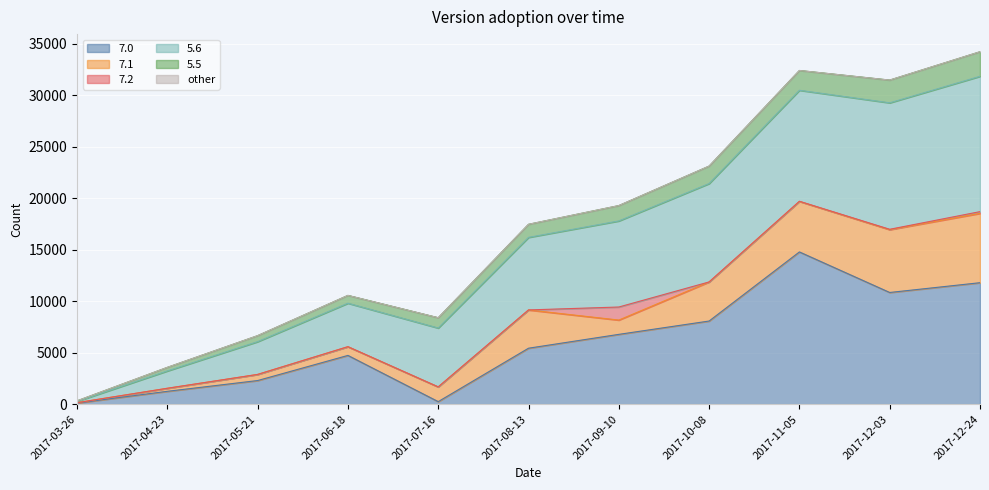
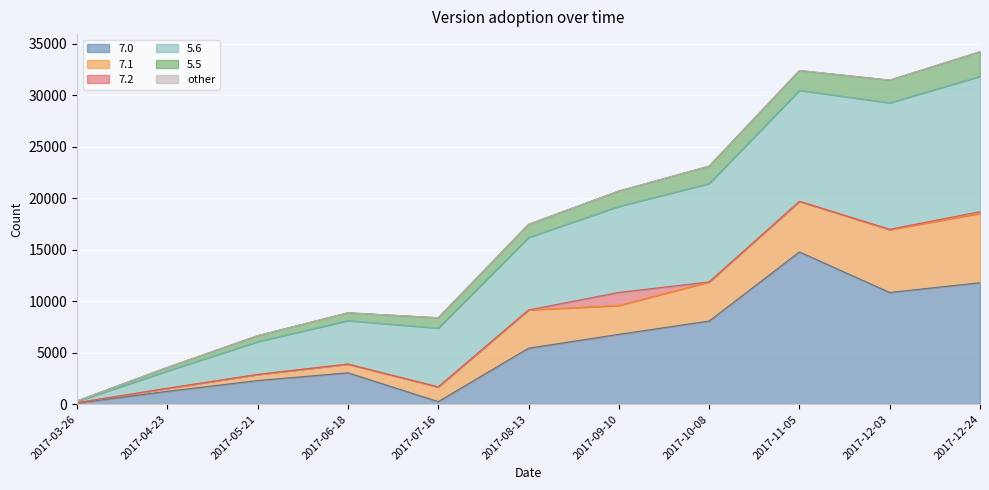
  {
    "7.0": {
      "2017-04-23": 1200,
      "2017-05-21": 2300,
-     "2017-06-18": 4700,
+     "2017-06-18": 3000,
      "2017-07-16": 200,
      "2017-08-13": 5400,
      "2017-09-10": 6800,
      "2017-10-08": 8100,
      "2017-11-05": 14800,
      "2017-12-03": 10800,
      "2017-12-24": 11800
    },
    "7.1": {
-     "2017-09-10": 1400
+     "2017-09-10": 2800
    },
    "7.2": {
      "2017-09-10": 1300
    }
  }
